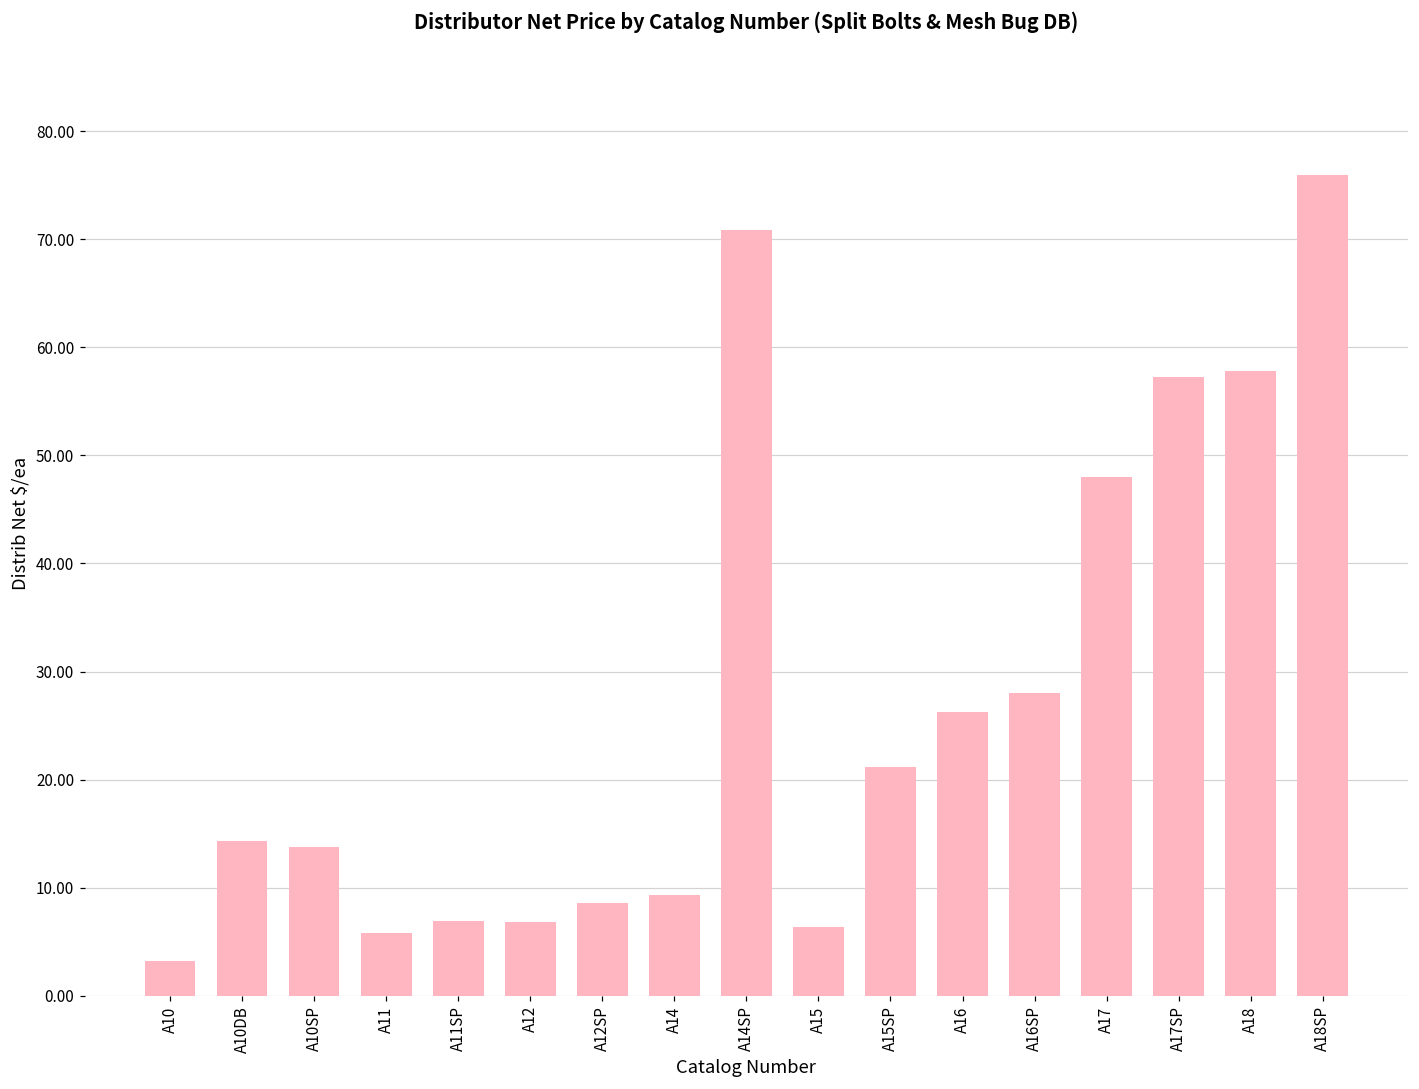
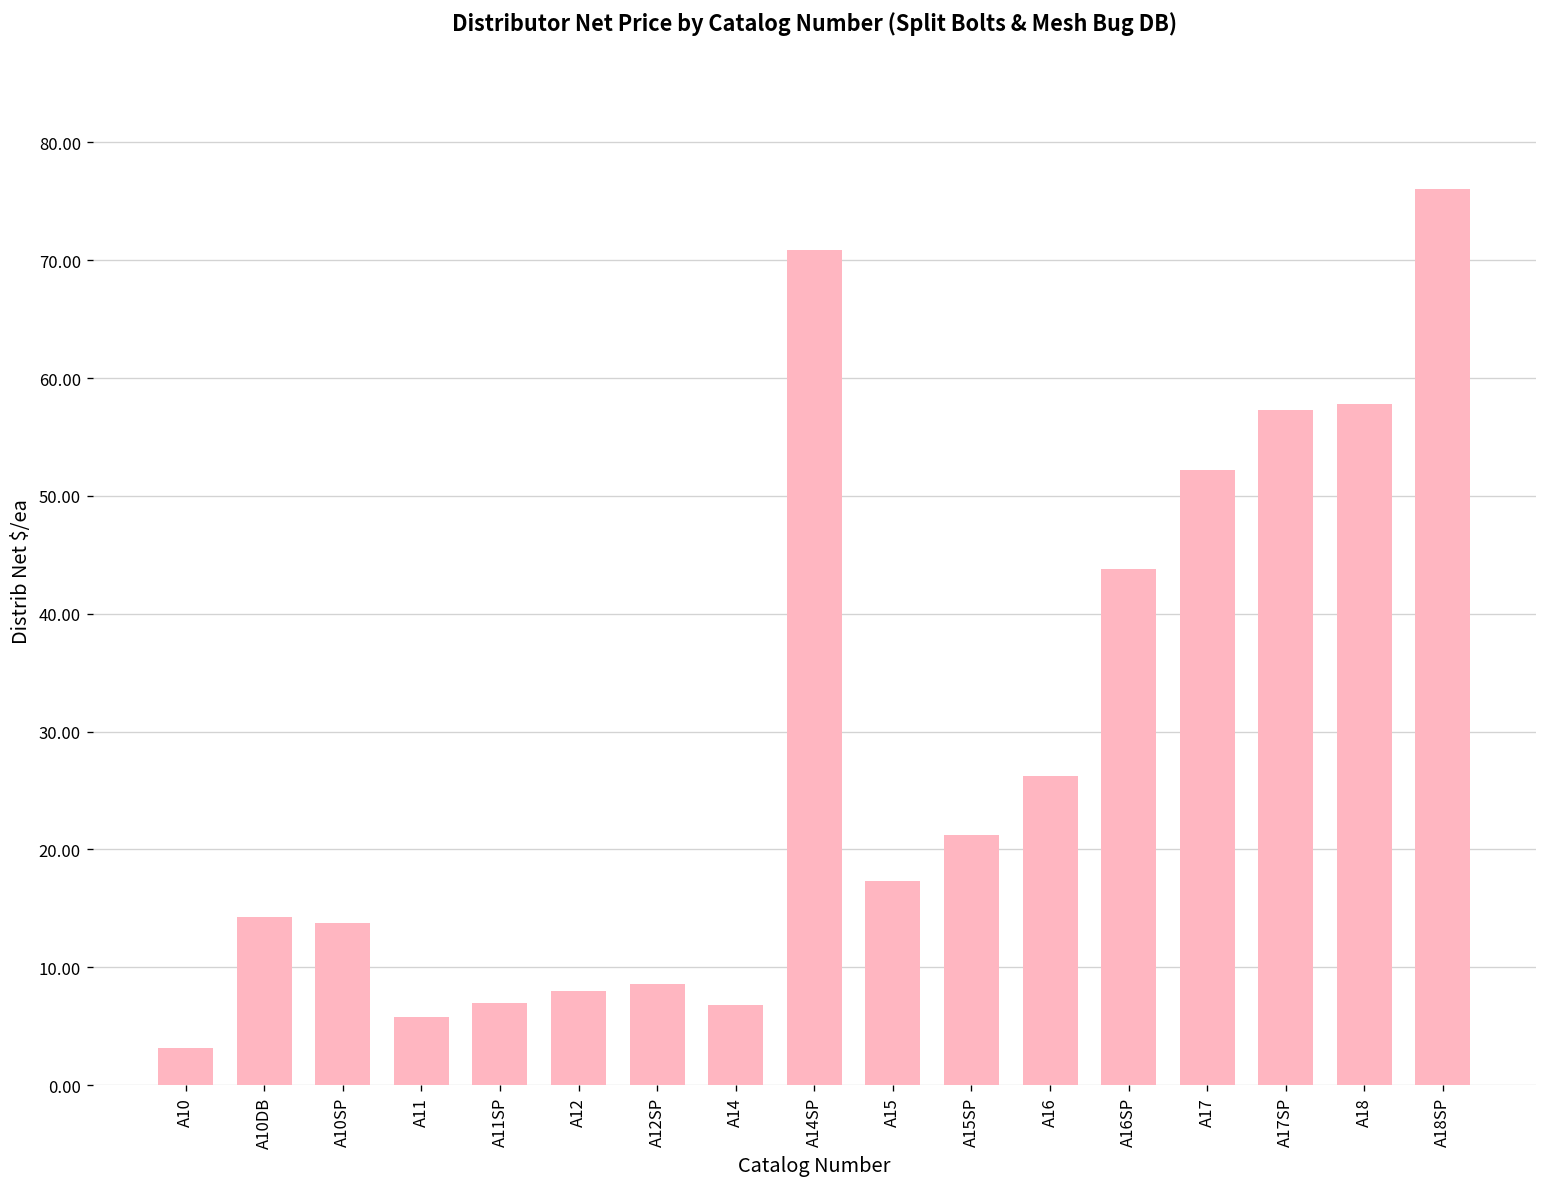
  {
    "A10": 3,
    "A10DB": 14,
    "A10SP": 14,
    "A11": 6,
    "A11SP": 7,
-   "A12": 7,
+   "A12": 8,
    "A12SP": 9,
-   "A14": 9,
+   "A14": 7,
    "A14SP": 71,
-   "A15": 6,
+   "A15": 17,
    "A15SP": 21,
    "A16": 26,
-   "A16SP": 28,
-   "A17": 48,
+   "A16SP": 44,
+   "A17": 52,
    "A17SP": 57,
    "A18": 58,
    "A18SP": 76
  }
